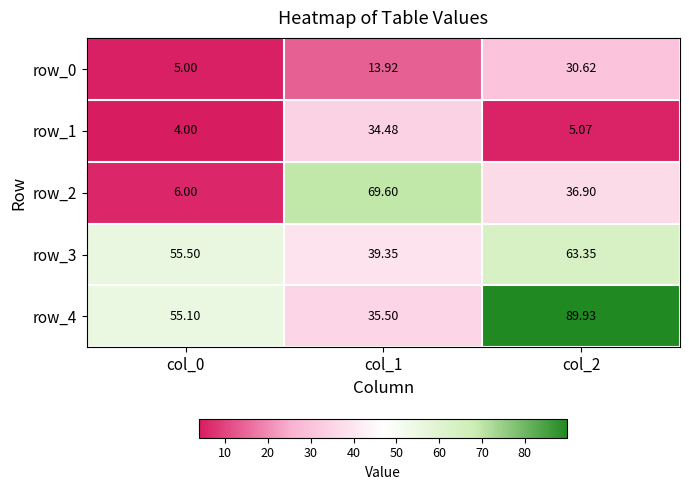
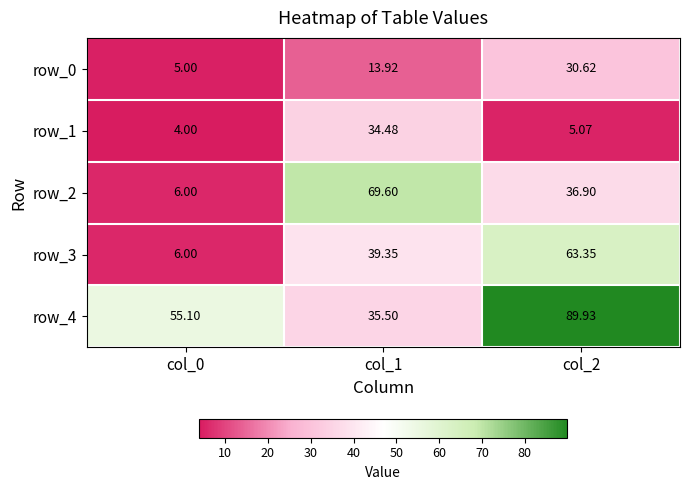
  {
    "row_0": {
      "col_0": 5.00,
      "col_1": 13.92,
      "col_2": 30.62
    },
    "row_1": {
      "col_0": 4.00,
      "col_1": 34.48,
      "col_2": 5.07
    },
    "row_2": {
      "col_0": 6.00,
      "col_1": 69.60,
      "col_2": 36.90
    },
    "row_3": {
-     "col_0": 55.50,
+     "col_0": 6.00,
      "col_1": 39.35,
      "col_2": 63.35
    },
    "row_4": {
      "col_0": 55.10,
      "col_1": 35.50,
      "col_2": 89.93
    }
  }
